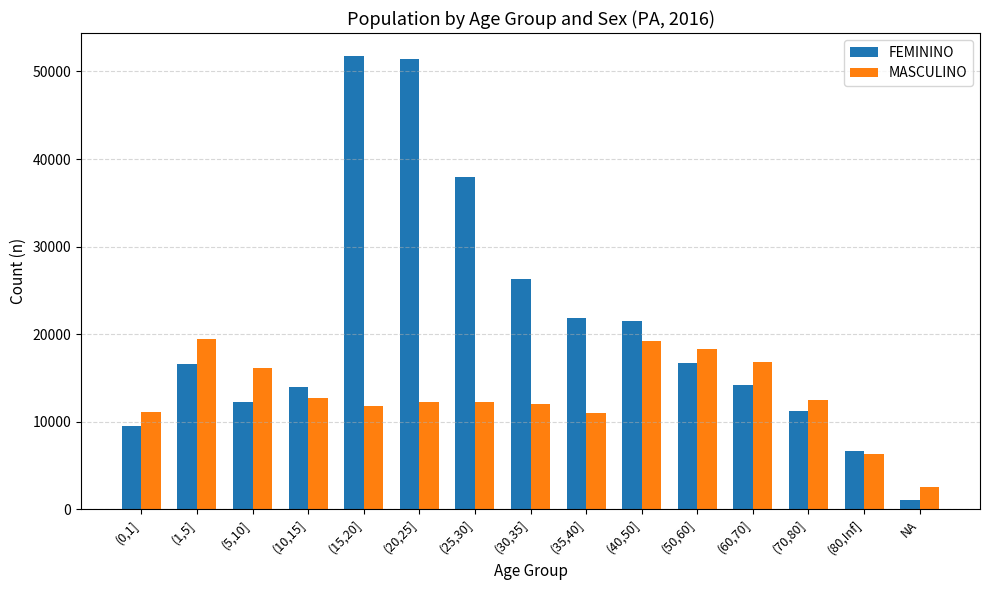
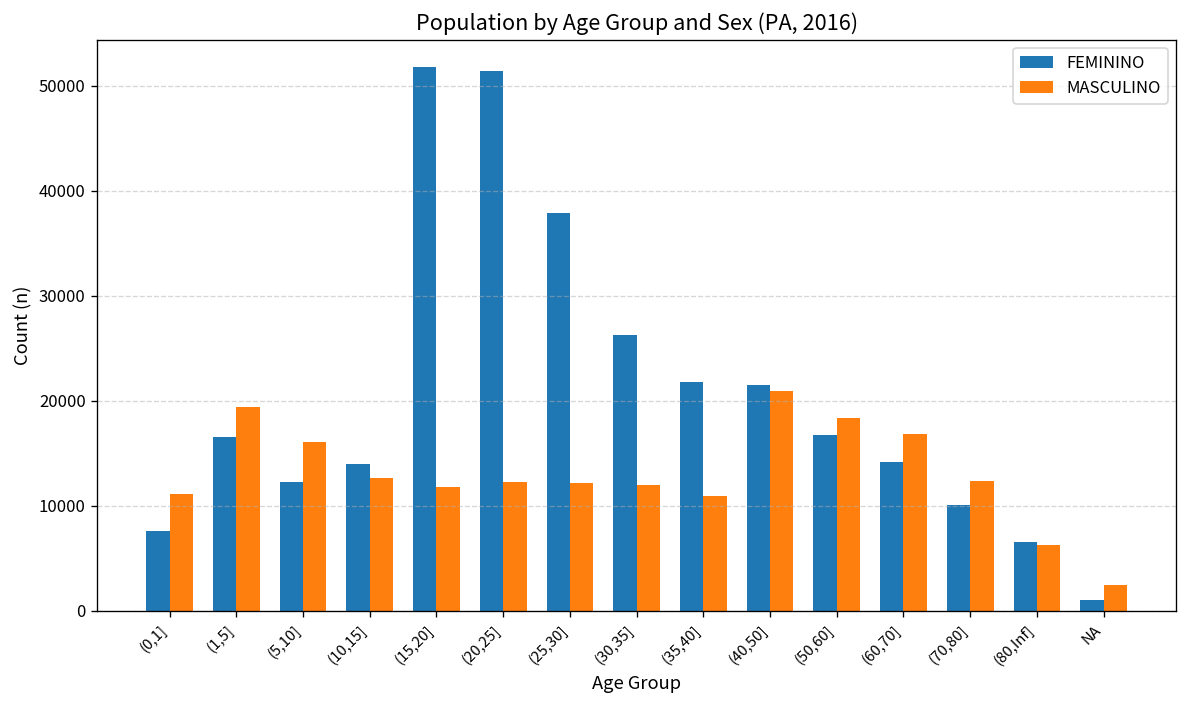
  {
    "FEMININO": {
-     "(0,1]": 10000,
+     "(0,1]": 8000,
      "(1,5]": 17000,
      "(5,10]": 12000,
      "(10,15]": 14000,
      "(15,20]": 52000,
      "(20,25]": 51000,
      "(25,30]": 38000,
      "(30,35]": 26000,
      "(35,40]": 22000,
      "(40,50]": 22000,
      "(50,60]": 17000,
      "(60,70]": 14000,
-     "(70,80]": 11000,
+     "(70,80]": 10000,
      "(80,Inf]": 7000,
      "NA": 1000
    },
    "MASCULINO": {
      "(0,1]": 11000,
      "(1,5]": 19000,
      "(5,10]": 16000,
      "(10,15]": 13000,
      "(15,20]": 12000,
      "(20,25]": 12000,
      "(25,30]": 12000,
      "(30,35]": 12000,
      "(35,40]": 11000,
-     "(40,50]": 19000,
+     "(40,50]": 21000,
      "(50,60]": 18000,
      "(60,70]": 17000,
      "(70,80]": 12000,
      "(80,Inf]": 6000,
      "NA": 2000
    }
  }
